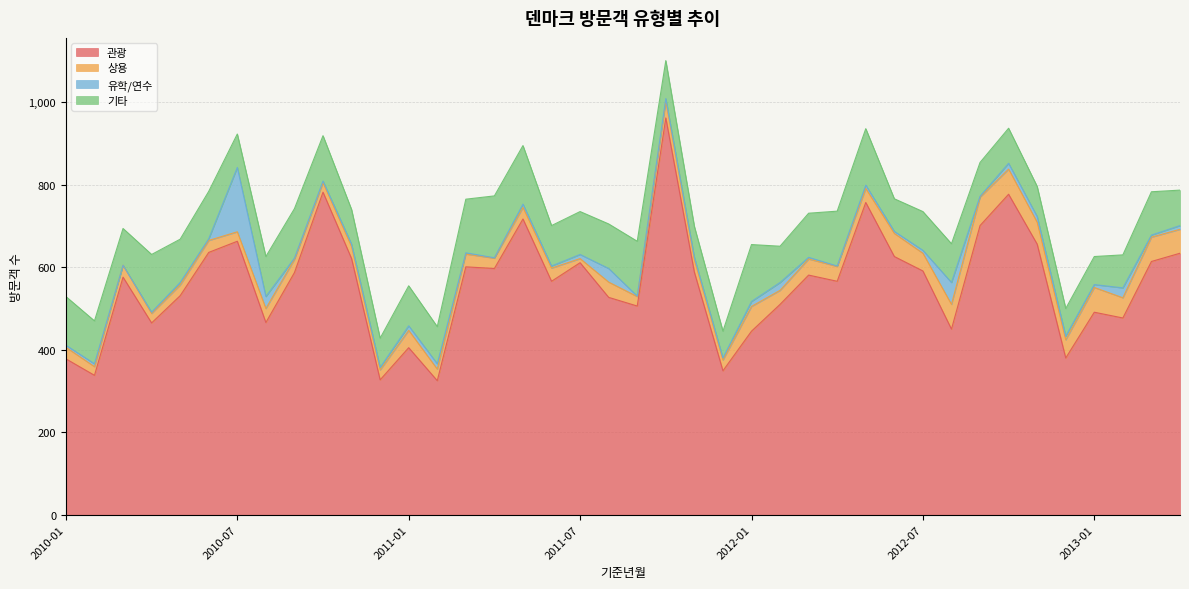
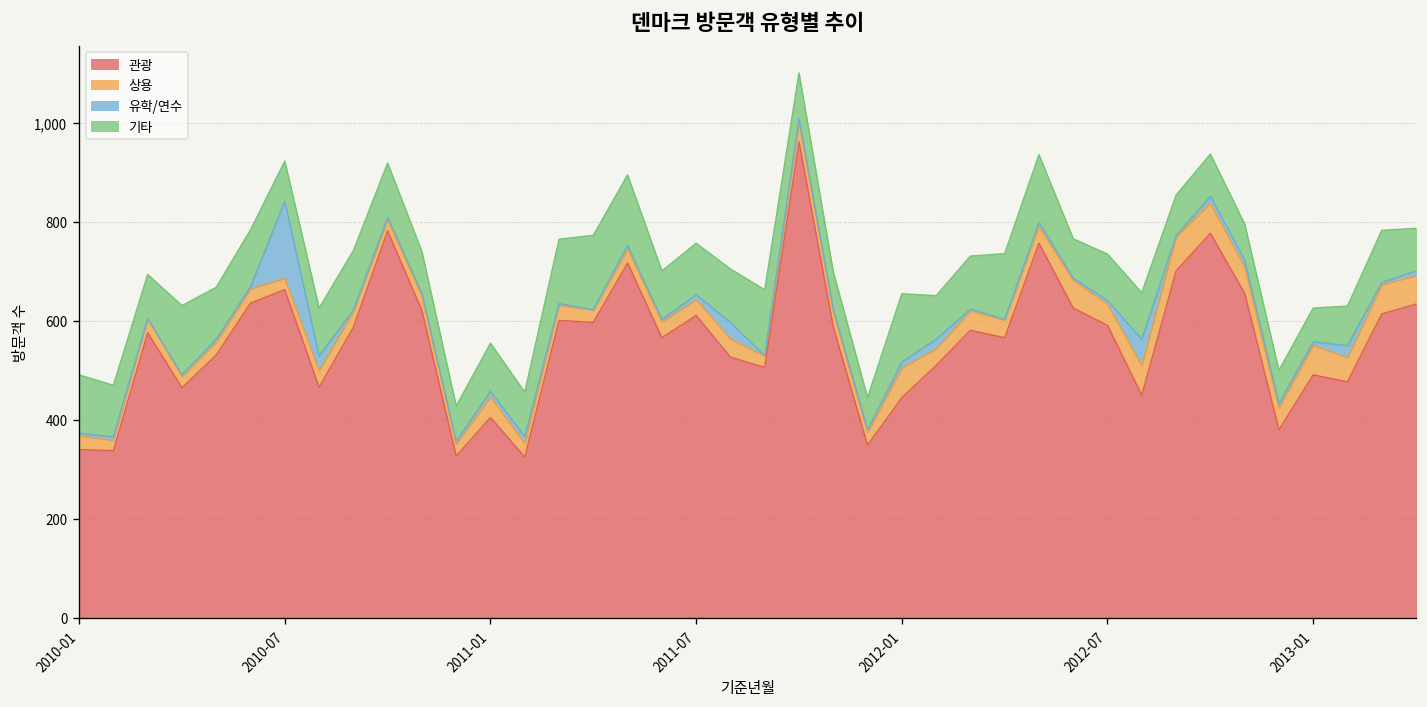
  {
    "관광": {
-     "2010-01": 380,
+     "2010-01": 340,
      "2010-07": 660,
      "2011-01": 410,
      "2011-07": 610,
      "2012-01": 450,
      "2012-07": 590,
      "2013-01": 490
    },
    "상용": {
      "2010-07": 20,
      "2011-01": 40,
-     "2011-07": 10,
+     "2011-07": 30,
      "2012-01": 60,
      "2012-07": 40,
      "2013-01": 60
    },
    "유학/연수": {
      "2010-07": 160,
      "2011-01": 10,
      "2011-07": 10,
      "2012-01": 10,
      "2012-07": 10,
      "2013-01": 10
    },
    "기타": {
      "2010-01": 120,
      "2010-07": 80,
      "2011-01": 100,
      "2011-07": 100,
      "2012-01": 140,
      "2012-07": 90,
      "2013-01": 70
    }
  }
